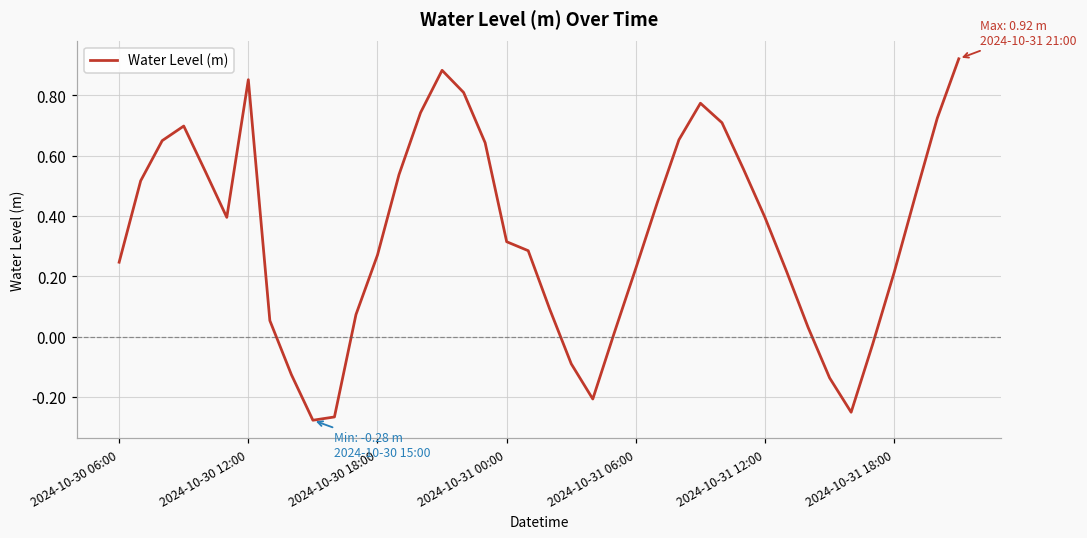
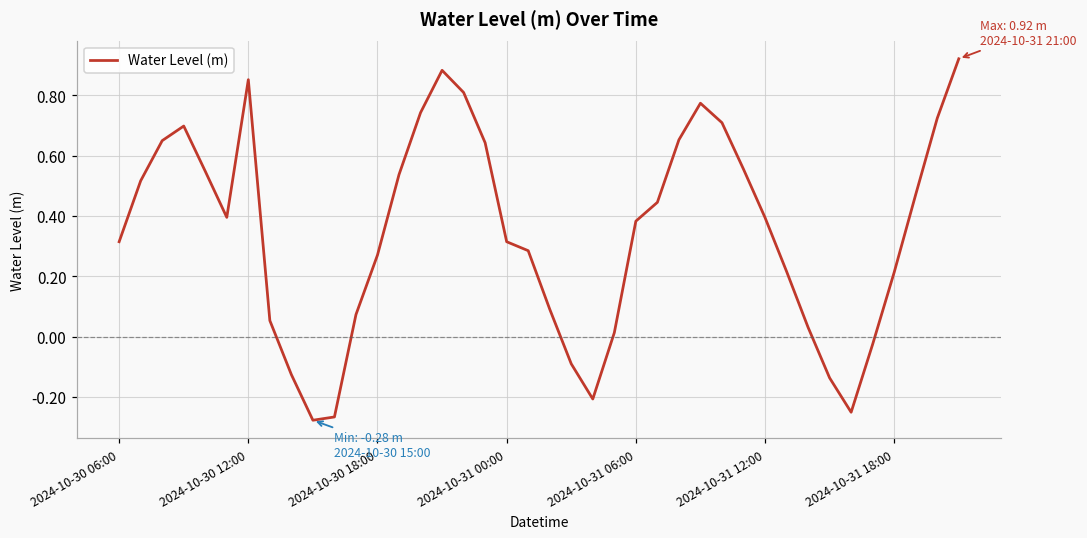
  {
-   "2024-10-30 06:00": 0.25,
+   "2024-10-30 06:00": 0.31,
    "2024-10-30 12:00": 0.85,
    "2024-10-30 18:00": 0.27,
    "2024-10-31 00:00": 0.31,
-   "2024-10-31 06:00": 0.23,
+   "2024-10-31 06:00": 0.38,
    "2024-10-31 12:00": 0.39,
    "2024-10-31 18:00": 0.21
  }
